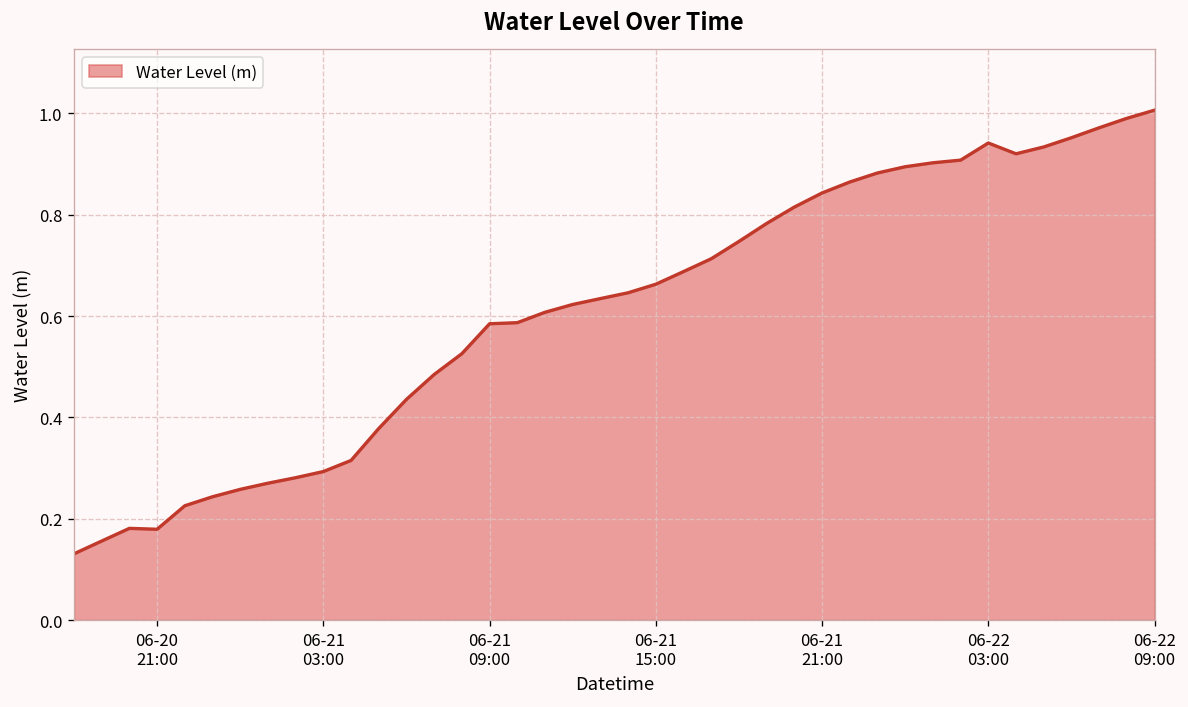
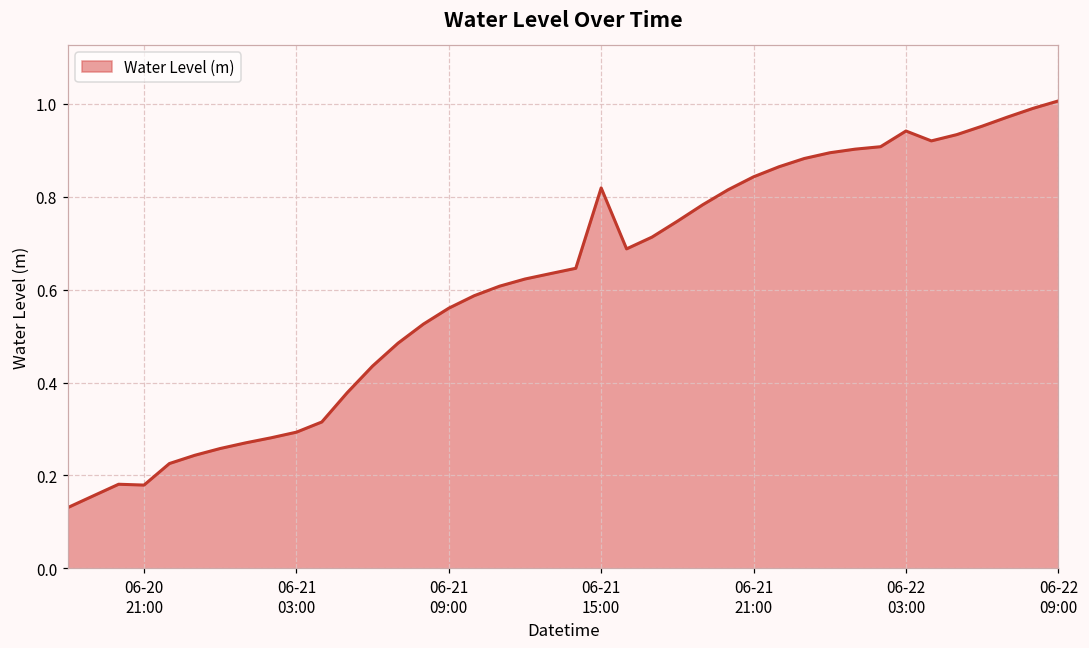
  {
    "06-20 21:00": 0.18,
    "06-21 03:00": 0.29,
-   "06-21 09:00": 0.58,
-   "06-21 15:00": 0.66,
+   "06-21 09:00": 0.56,
+   "06-21 15:00": 0.82,
    "06-21 21:00": 0.84,
    "06-22 03:00": 0.94,
    "06-22 09:00": 1.01
  }
